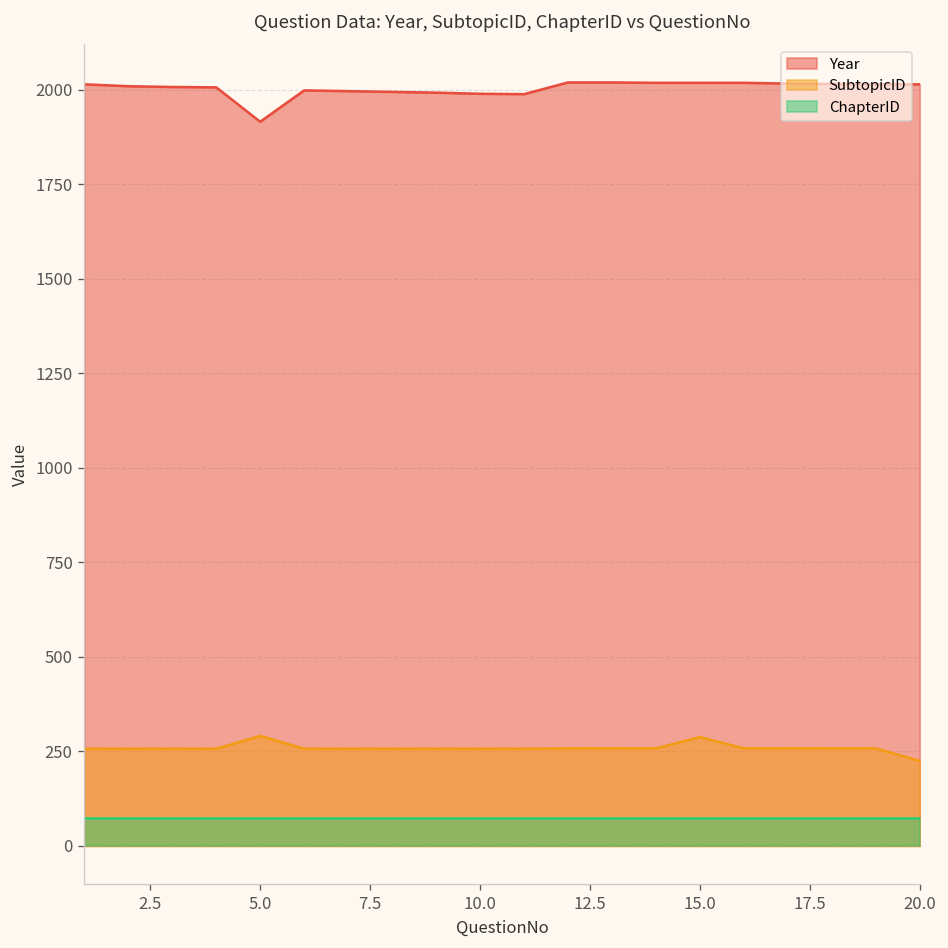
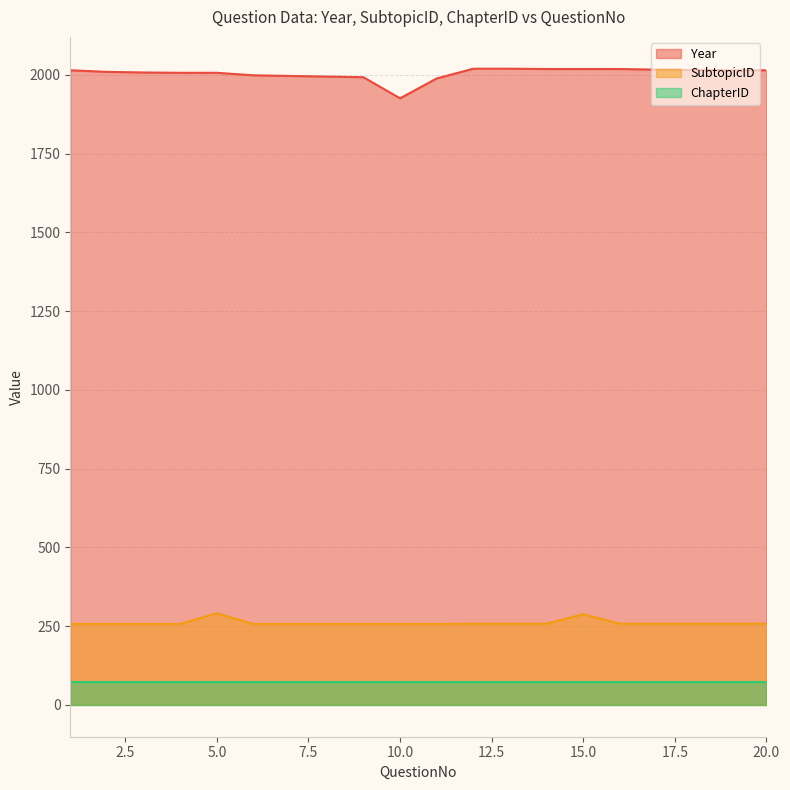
  {
    "Year": {
-     "5.0": 1920,
-     "10.0": 1990,
+     "5.0": 2010,
+     "10.0": 1930,
      "15.0": 2020,
      "20.0": 2020
    },
    "SubtopicID": {
      "5.0": 290,
      "10.0": 260,
      "15.0": 290,
-     "20.0": 230
+     "20.0": 260
    },
    "ChapterID": {
      "5.0": 70,
      "10.0": 70,
      "15.0": 70,
      "20.0": 70
    }
  }
